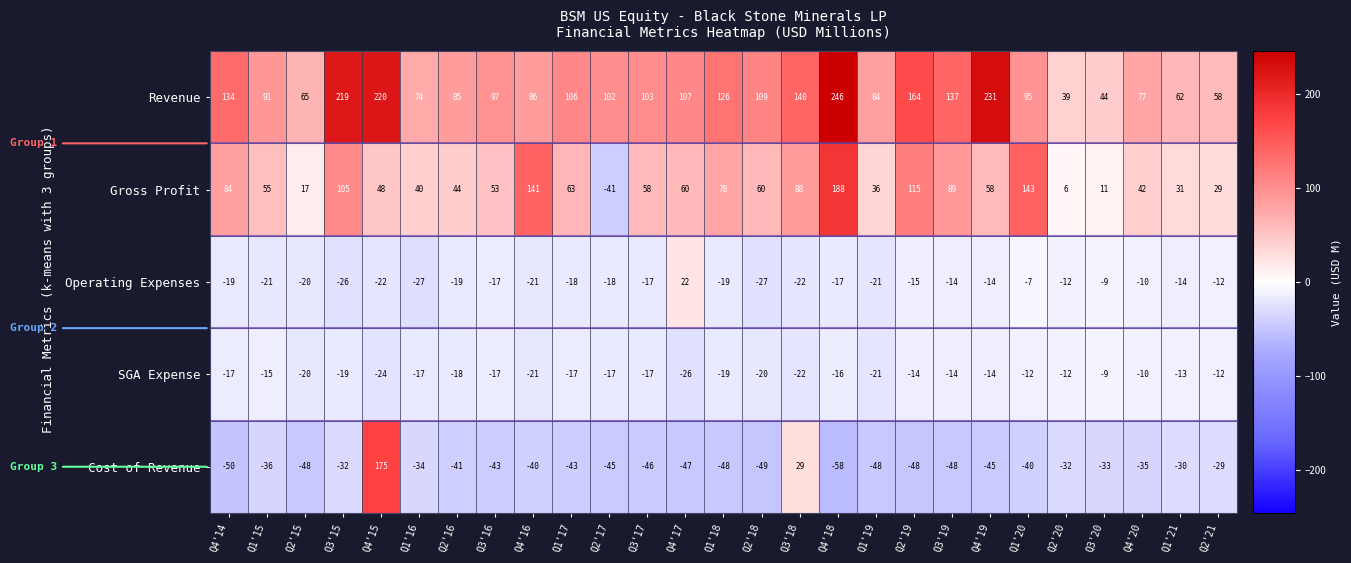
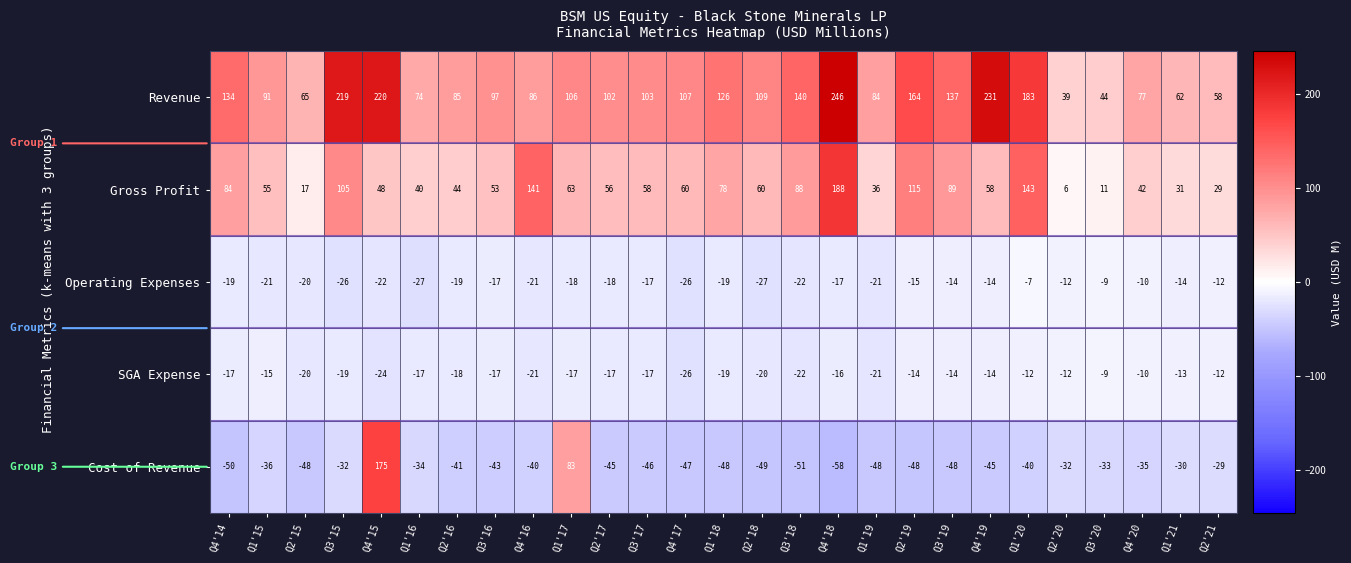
  {
    "Revenue": {
      "Q4'14": 134,
      "Q1'15": 91,
      "Q2'15": 65,
      "Q3'15": 219,
      "Q4'15": 220,
      "Q1'16": 74,
      "Q2'16": 85,
      "Q3'16": 97,
      "Q4'16": 86,
      "Q1'17": 106,
      "Q2'17": 102,
      "Q3'17": 103,
      "Q4'17": 107,
      "Q1'18": 126,
      "Q2'18": 109,
      "Q3'18": 140,
      "Q4'18": 246,
      "Q1'19": 84,
      "Q2'19": 164,
      "Q3'19": 137,
      "Q4'19": 231,
-     "Q1'20": 95,
+     "Q1'20": 183,
      "Q2'20": 39,
      "Q3'20": 44,
      "Q4'20": 77,
      "Q1'21": 62,
      "Q2'21": 58
    },
    "Gross Profit": {
      "Q4'14": 84,
      "Q1'15": 55,
      "Q2'15": 17,
      "Q3'15": 105,
      "Q4'15": 48,
      "Q1'16": 40,
      "Q2'16": 44,
      "Q3'16": 53,
      "Q4'16": 141,
      "Q1'17": 63,
-     "Q2'17": -41,
+     "Q2'17": 56,
      "Q3'17": 58,
      "Q4'17": 60,
      "Q1'18": 78,
      "Q2'18": 60,
      "Q3'18": 88,
      "Q4'18": 188,
      "Q1'19": 36,
      "Q2'19": 115,
      "Q3'19": 89,
      "Q4'19": 58,
      "Q1'20": 143,
      "Q2'20": 6,
      "Q3'20": 11,
      "Q4'20": 42,
      "Q1'21": 31,
      "Q2'21": 29
    },
    "Operating Expenses": {
      "Q4'14": -19,
      "Q1'15": -21,
      "Q2'15": -20,
      "Q3'15": -26,
      "Q4'15": -22,
      "Q1'16": -27,
      "Q2'16": -19,
      "Q3'16": -17,
      "Q4'16": -21,
      "Q1'17": -18,
      "Q2'17": -18,
      "Q3'17": -17,
-     "Q4'17": 22,
+     "Q4'17": -26,
      "Q1'18": -19,
      "Q2'18": -27,
      "Q3'18": -22,
      "Q4'18": -17,
      "Q1'19": -21,
      "Q2'19": -15,
      "Q3'19": -14,
      "Q4'19": -14,
      "Q1'20": -7,
      "Q2'20": -12,
      "Q3'20": -9,
      "Q4'20": -10,
      "Q1'21": -14,
      "Q2'21": -12
    },
    "SGA Expense": {
      "Q4'14": -17,
      "Q1'15": -15,
      "Q2'15": -20,
      "Q3'15": -19,
      "Q4'15": -24,
      "Q1'16": -17,
      "Q2'16": -18,
      "Q3'16": -17,
      "Q4'16": -21,
      "Q1'17": -17,
      "Q2'17": -17,
      "Q3'17": -17,
      "Q4'17": -26,
      "Q1'18": -19,
      "Q2'18": -20,
      "Q3'18": -22,
      "Q4'18": -16,
      "Q1'19": -21,
      "Q2'19": -14,
      "Q3'19": -14,
      "Q4'19": -14,
      "Q1'20": -12,
      "Q2'20": -12,
      "Q3'20": -9,
      "Q4'20": -10,
      "Q1'21": -13,
      "Q2'21": -12
    },
    "Cost of Revenue": {
      "Q4'14": -50,
      "Q1'15": -36,
      "Q2'15": -48,
      "Q3'15": -32,
      "Q4'15": 175,
      "Q1'16": -34,
      "Q2'16": -41,
      "Q3'16": -43,
      "Q4'16": -40,
-     "Q1'17": -43,
+     "Q1'17": 83,
      "Q2'17": -45,
      "Q3'17": -46,
      "Q4'17": -47,
      "Q1'18": -48,
      "Q2'18": -49,
-     "Q3'18": 29,
+     "Q3'18": -51,
      "Q4'18": -58,
      "Q1'19": -48,
      "Q2'19": -48,
      "Q3'19": -48,
      "Q4'19": -45,
      "Q1'20": -40,
      "Q2'20": -32,
      "Q3'20": -33,
      "Q4'20": -35,
      "Q1'21": -30,
      "Q2'21": -29
    }
  }
